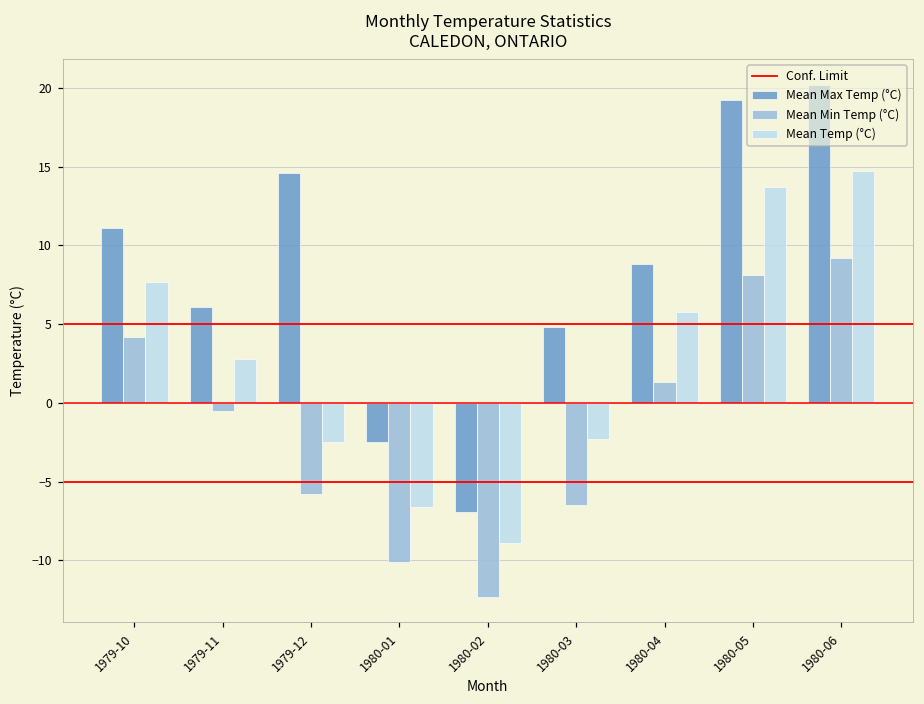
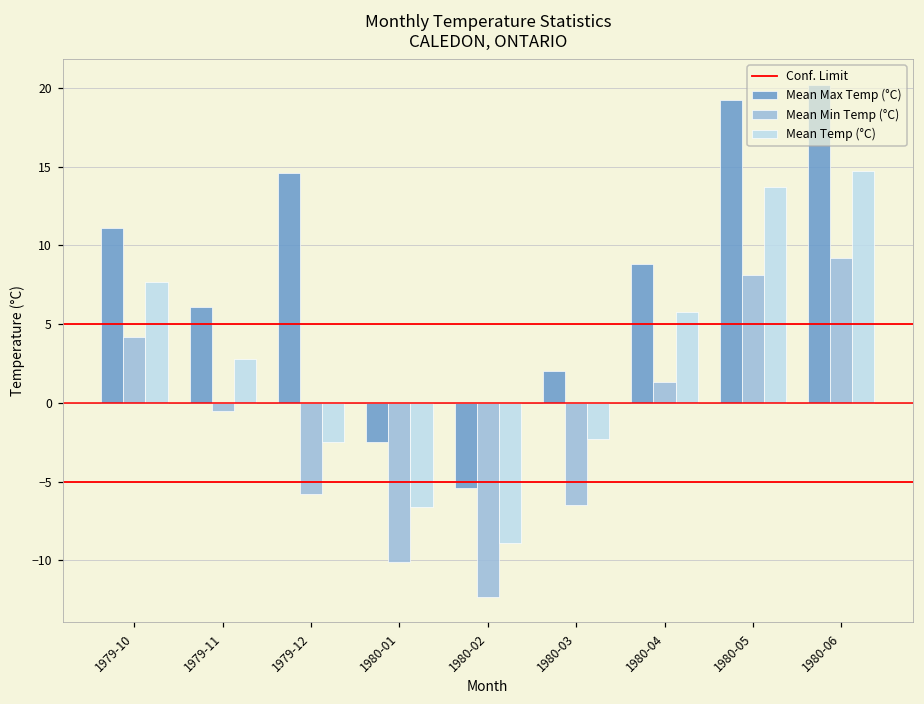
  {
    "Mean Max Temp (°C)": {
      "1979-10": 11.1,
      "1979-11": 6.1,
      "1979-12": 14.6,
      "1980-01": -2.5,
-     "1980-02": -6.9,
-     "1980-03": 4.8,
+     "1980-02": -5.4,
+     "1980-03": 2.0,
      "1980-04": 8.8,
      "1980-05": 19.2
    }
  }
